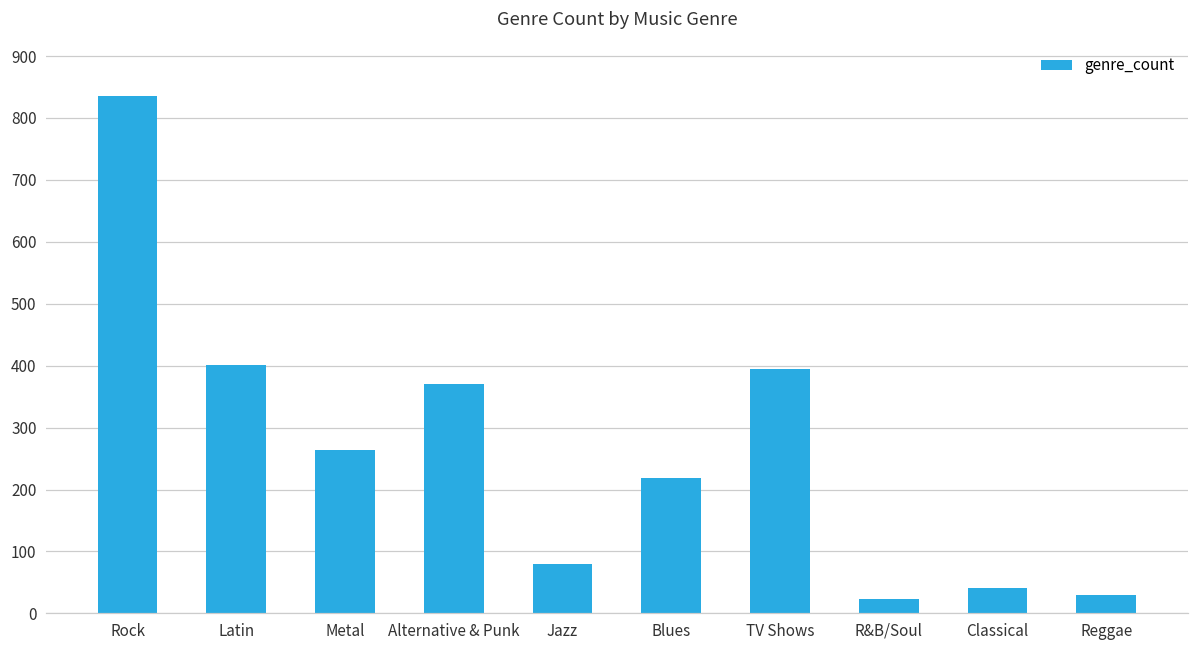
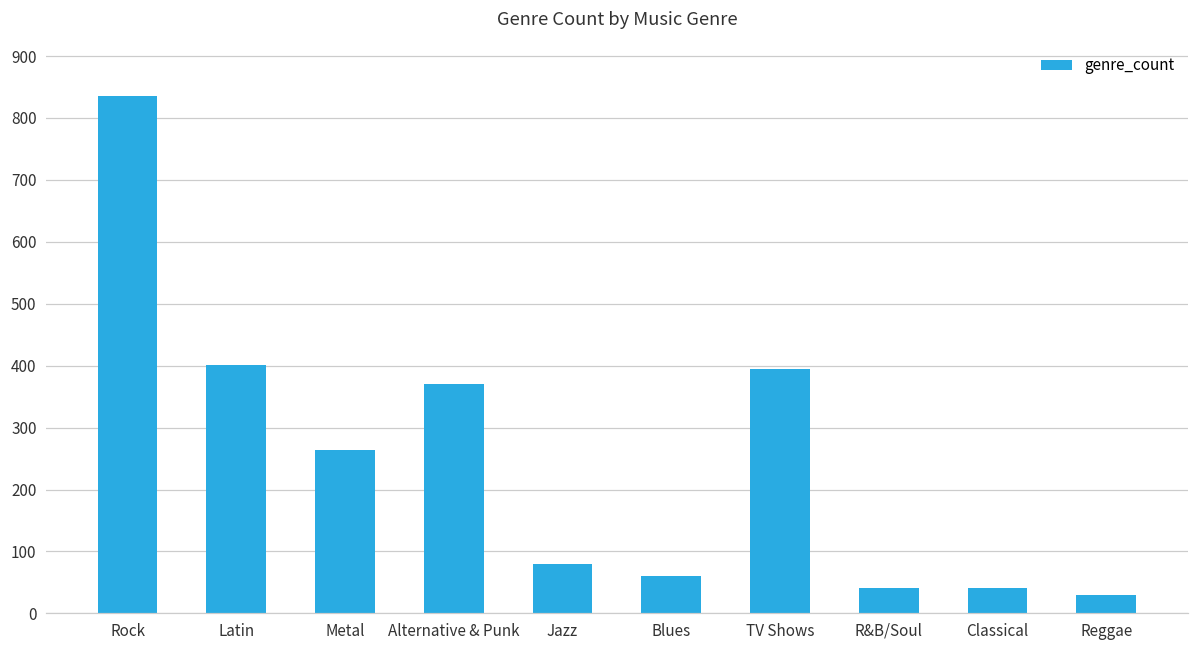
  {
    "Rock": 840,
    "Latin": 400,
    "Metal": 260,
    "Alternative & Punk": 370,
    "Jazz": 80,
-   "Blues": 220,
+   "Blues": 60,
    "TV Shows": 400,
-   "R&B/Soul": 20,
+   "R&B/Soul": 40,
    "Classical": 40,
    "Reggae": 30
  }
